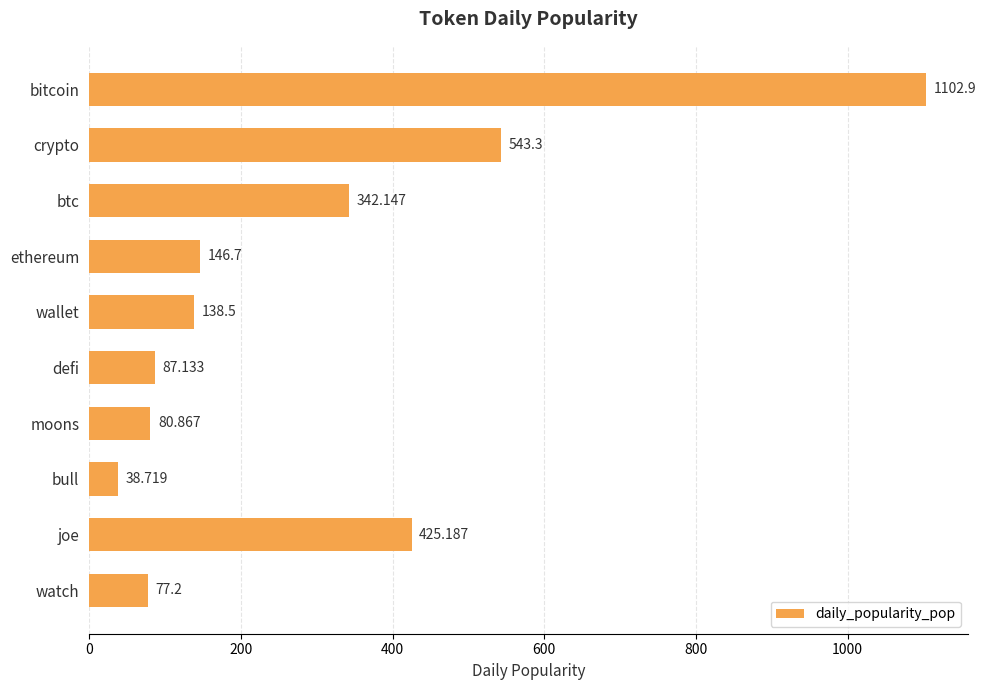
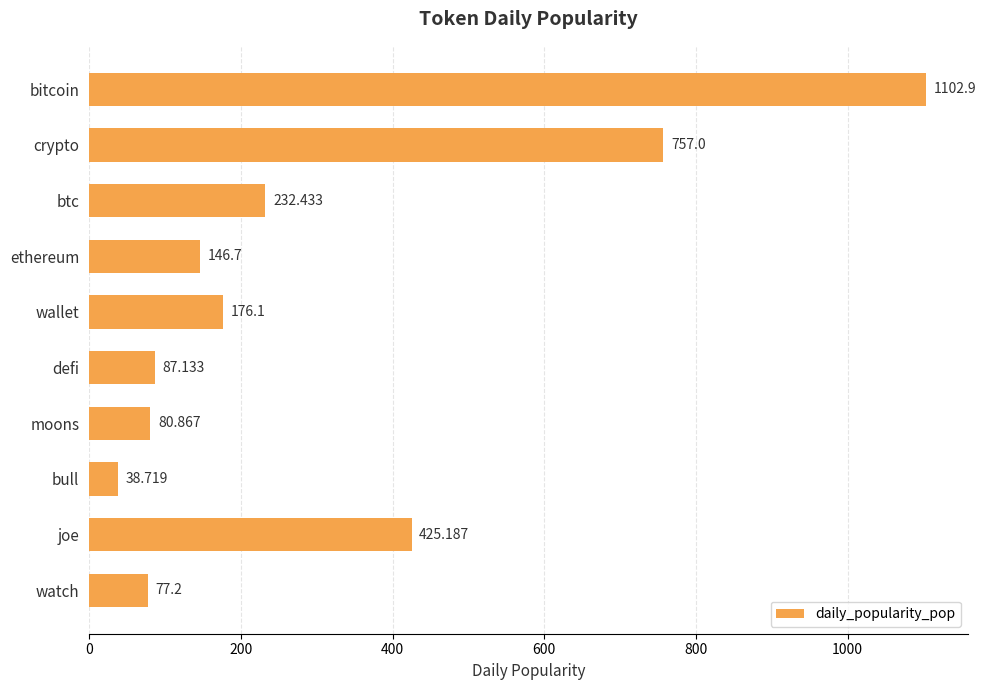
  {
    "bitcoin": 1102.9,
-   "crypto": 543.3,
-   "btc": 342.147,
+   "crypto": 757.0,
+   "btc": 232.433,
    "ethereum": 146.7,
-   "wallet": 138.5,
+   "wallet": 176.1,
    "defi": 87.133,
    "moons": 80.867,
    "bull": 38.719,
    "joe": 425.187,
    "watch": 77.2
  }
